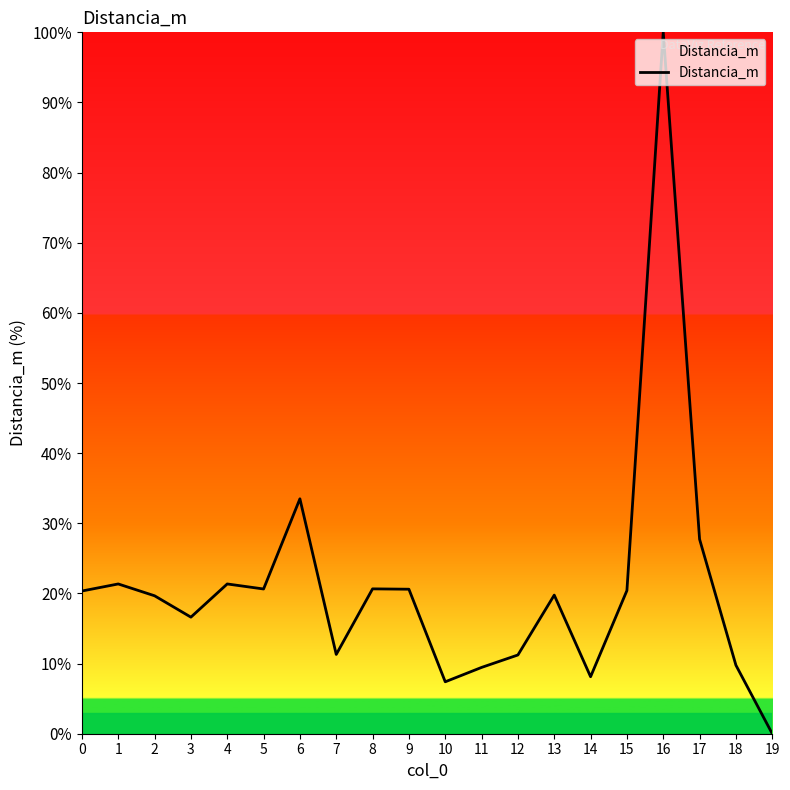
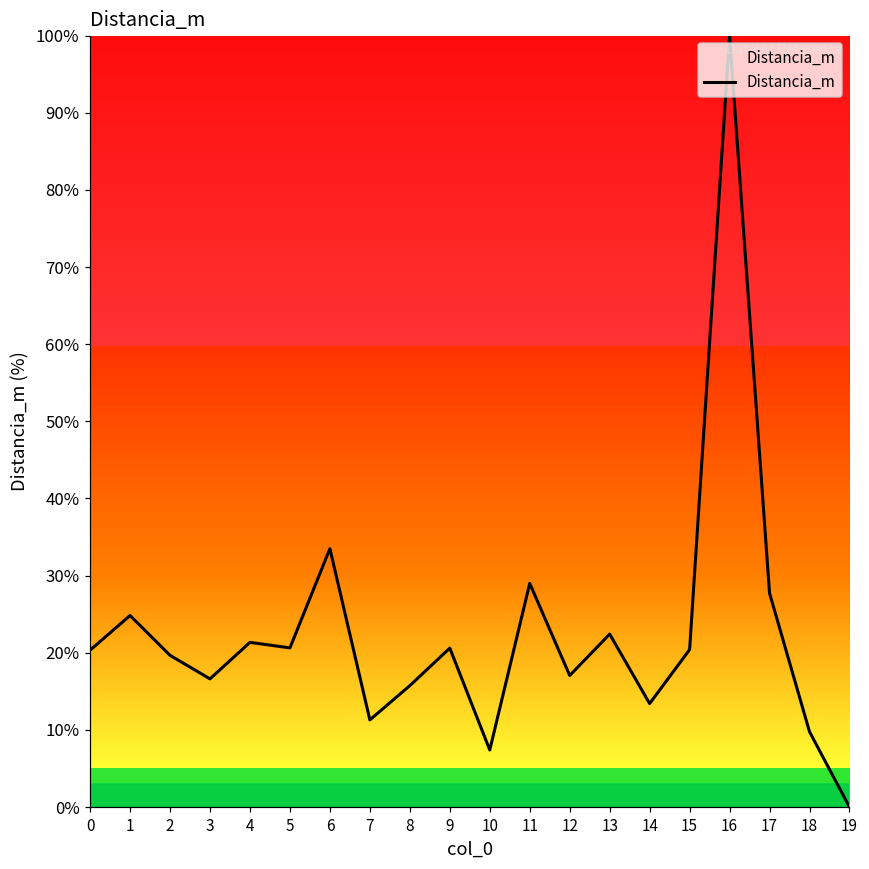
  {
    "0": "20%",
-   "1": "21%",
+   "1": "25%",
    "2": "20%",
    "3": "17%",
    "4": "21%",
    "5": "21%",
    "6": "33%",
    "7": "11%",
-   "8": "21%",
+   "8": "16%",
    "9": "21%",
    "10": "7%",
-   "11": "9%",
-   "12": "11%",
-   "13": "20%",
-   "14": "8%",
+   "11": "29%",
+   "12": "17%",
+   "13": "22%",
+   "14": "13%",
    "15": "20%",
    "16": "100%",
    "17": "28%",
    "18": "10%"
  }
